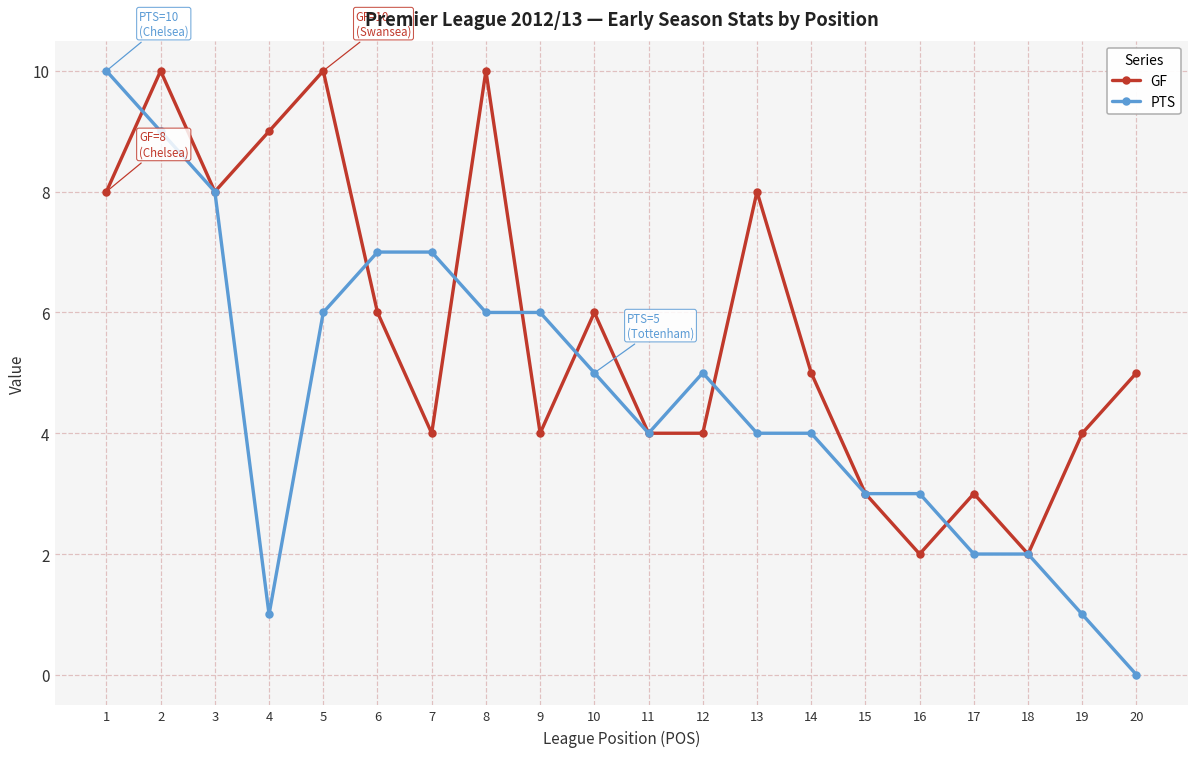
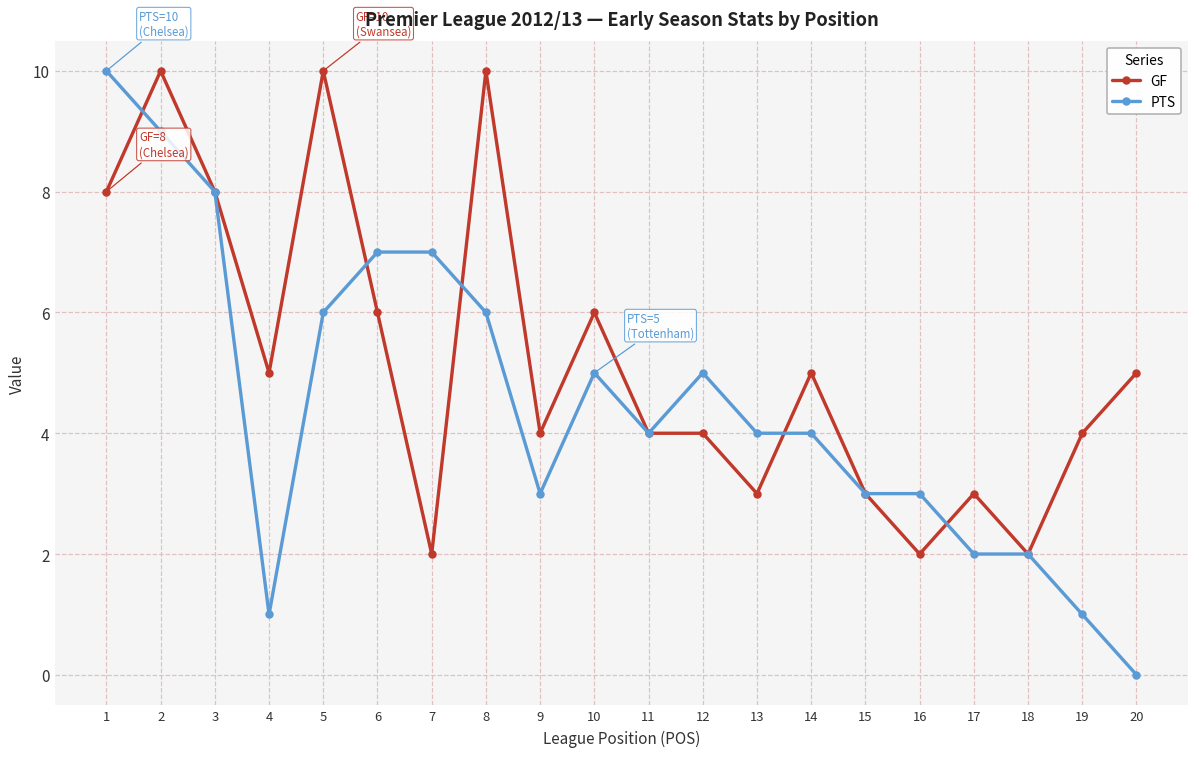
  {
    "GF": {
      "1": 8,
-     "4": 9,
+     "4": 5,
      "6": 6,
-     "7": 4,
+     "7": 2,
      "8": 10,
      "9": 4,
      "12": 4,
-     "13": 8,
+     "13": 3,
      "14": 5,
      "16": 2,
      "17": 3,
      "19": 4,
      "20": 5
    },
    "PTS": {
      "1": 10,
      "4": 1,
      "5": 6,
      "6": 7,
      "7": 7,
      "8": 6,
-     "9": 6,
+     "9": 3,
      "12": 5,
      "13": 4,
      "14": 4,
      "16": 3,
      "17": 2,
      "19": 1,
      "20": 0
    }
  }
